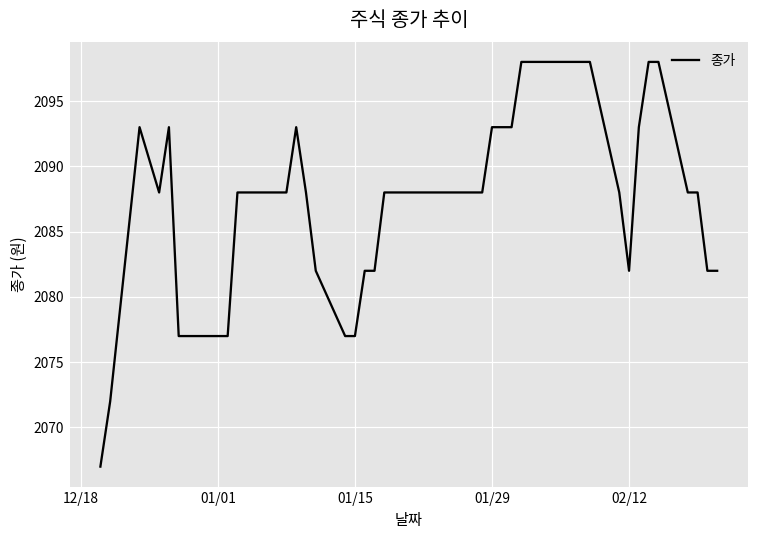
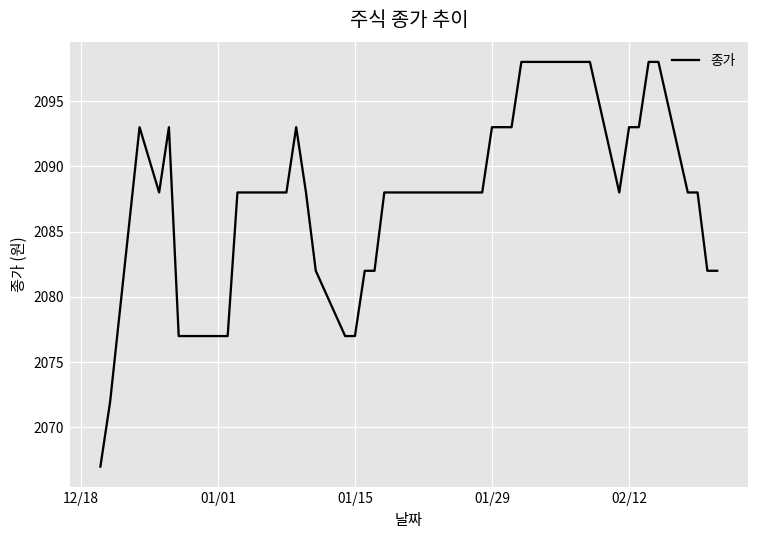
  {
    "01/15": 2077,
    "01/29": 2093,
-   "02/12": 2082
+   "02/12": 2093
  }
